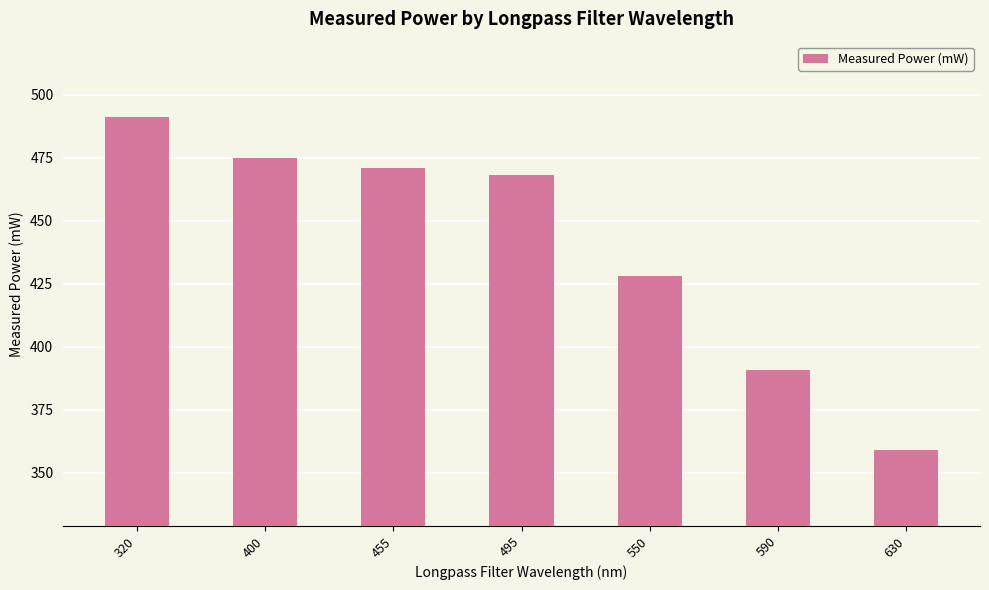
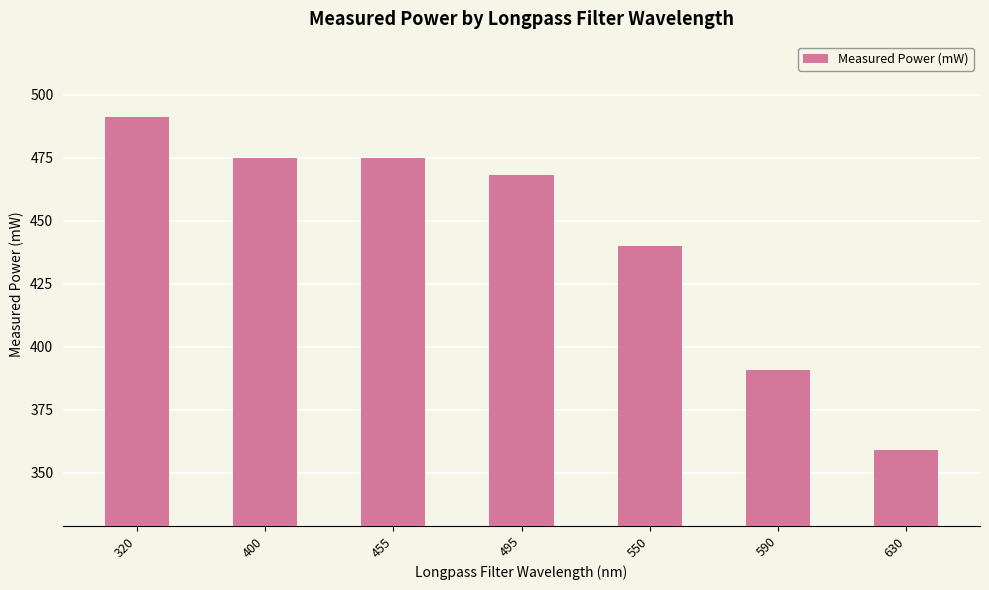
  {
    "320": 491,
    "400": 475,
-   "455": 471,
+   "455": 475,
    "495": 468,
-   "550": 428,
+   "550": 440,
    "590": 391,
    "630": 359
  }
